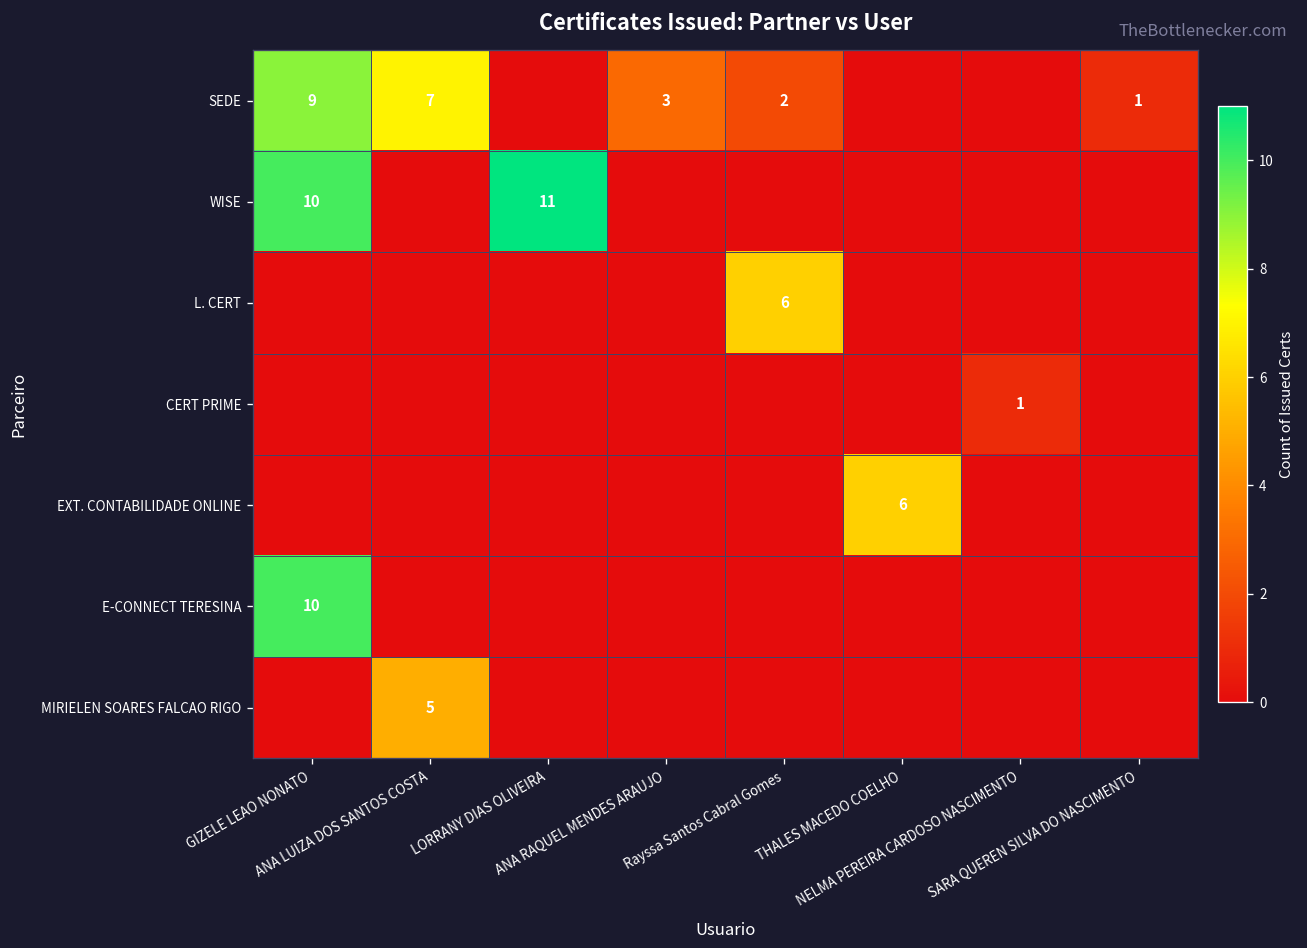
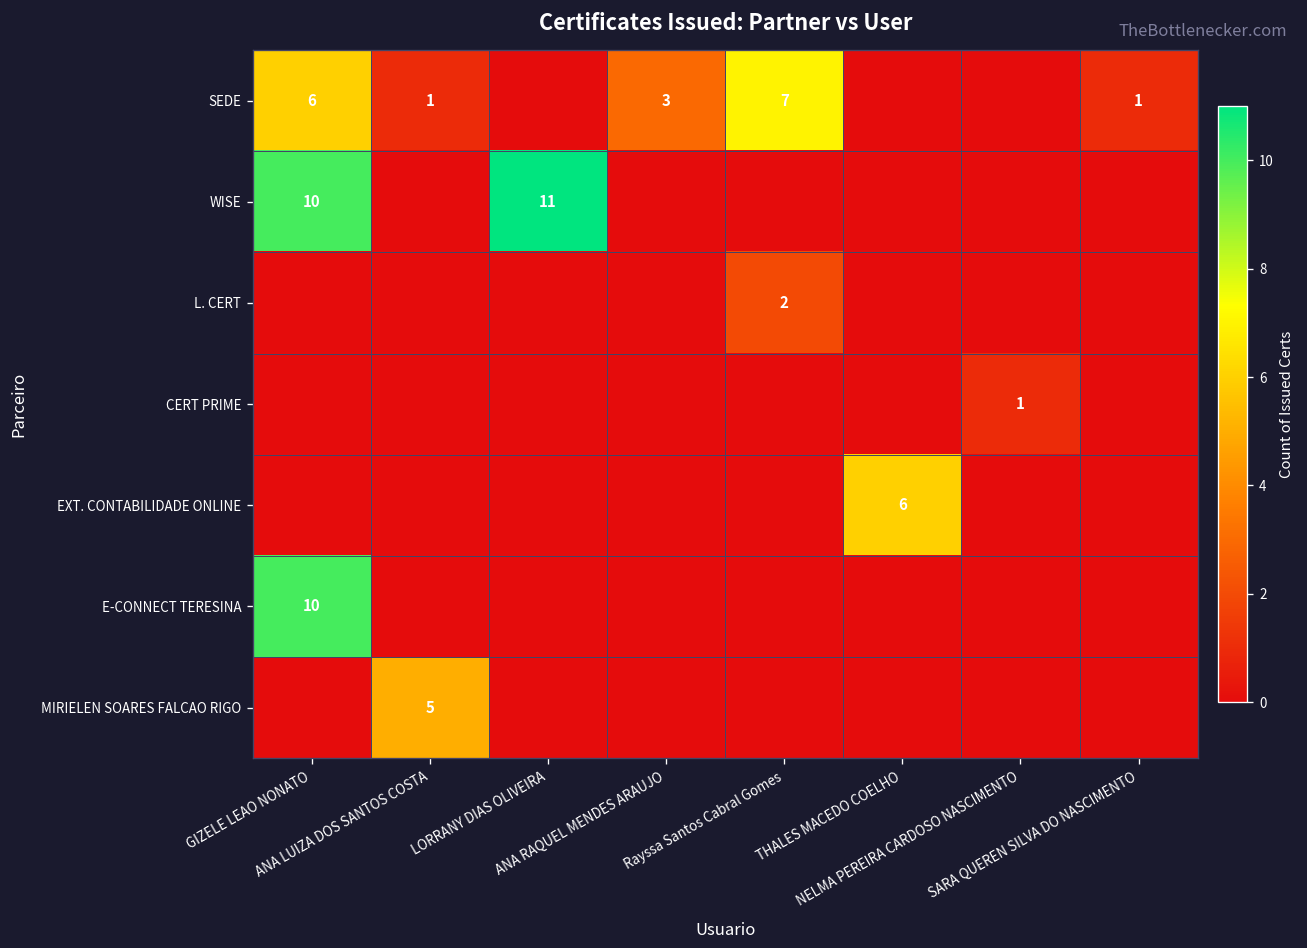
  {
    "SEDE": {
-     "GIZELE LEAO NONATO": 9,
-     "ANA LUIZA DOS SANTOS COSTA": 7,
+     "GIZELE LEAO NONATO": 6,
+     "ANA LUIZA DOS SANTOS COSTA": 1,
      "ANA RAQUEL MENDES ARAUJO": 3,
-     "Rayssa Santos Cabral Gomes": 2,
+     "Rayssa Santos Cabral Gomes": 7,
      "SARA QUEREN SILVA DO NASCIMENTO": 1
    },
    "WISE": {
      "GIZELE LEAO NONATO": 10,
      "LORRANY DIAS OLIVEIRA": 11
    },
    "L. CERT": {
-     "Rayssa Santos Cabral Gomes": 6
+     "Rayssa Santos Cabral Gomes": 2
    },
    "CERT PRIME": {
      "NELMA PEREIRA CARDOSO NASCIMENTO": 1
    },
    "EXT. CONTABILIDADE ONLINE": {
      "THALES MACEDO COELHO": 6
    },
    "E-CONNECT TERESINA": {
      "GIZELE LEAO NONATO": 10
    },
    "MIRIELEN SOARES FALCAO RIGO": {
      "ANA LUIZA DOS SANTOS COSTA": 5
    }
  }
